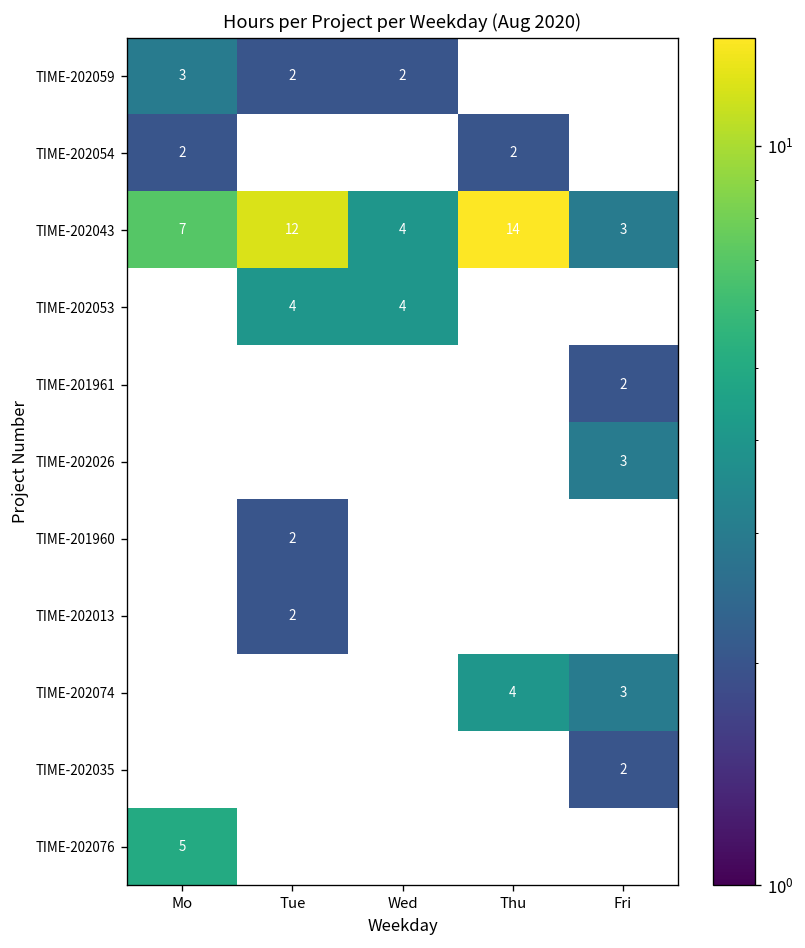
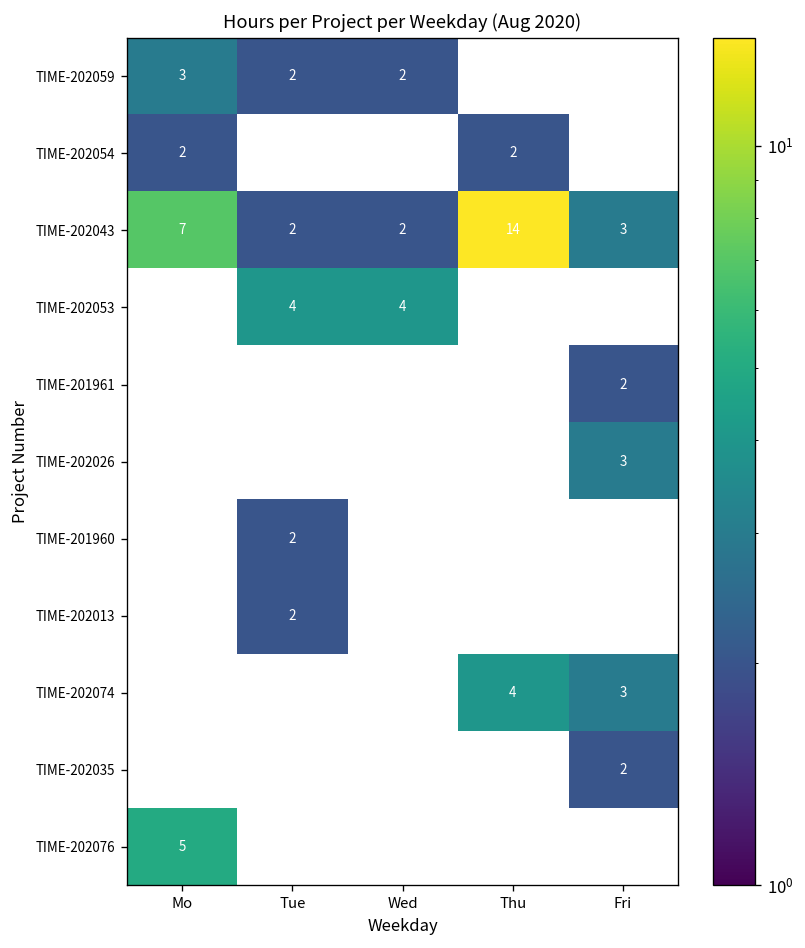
  {
    "TIME-202059": {
      "Mo": 3,
      "Tue": 2,
      "Wed": 2
    },
    "TIME-202054": {
      "Mo": 2,
      "Thu": 2
    },
    "TIME-202043": {
      "Mo": 7,
-     "Tue": 12,
-     "Wed": 4,
+     "Tue": 2,
+     "Wed": 2,
      "Thu": 14,
      "Fri": 3
    },
    "TIME-202053": {
      "Tue": 4,
      "Wed": 4
    },
    "TIME-201961": {
      "Fri": 2
    },
    "TIME-202026": {
      "Fri": 3
    },
    "TIME-201960": {
      "Tue": 2
    },
    "TIME-202013": {
      "Tue": 2
    },
    "TIME-202074": {
      "Thu": 4,
      "Fri": 3
    },
    "TIME-202035": {
      "Fri": 2
    },
    "TIME-202076": {
      "Mo": 5
    }
  }
